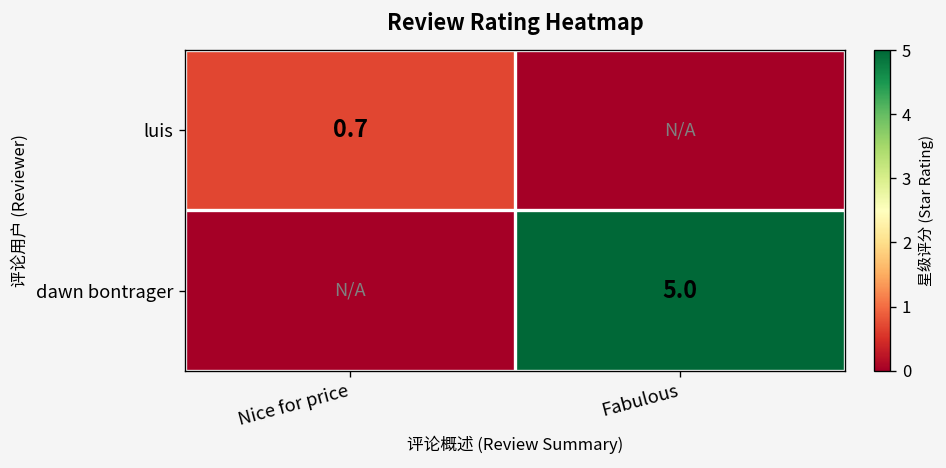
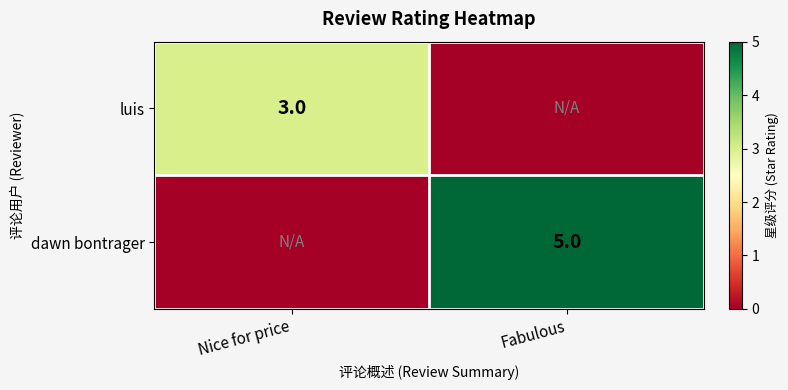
  {
    "luis": {
-     "Nice for price": 0.7
+     "Nice for price": 3.0
    },
    "dawn bontrager": {
      "Fabulous": 5.0
    }
  }
